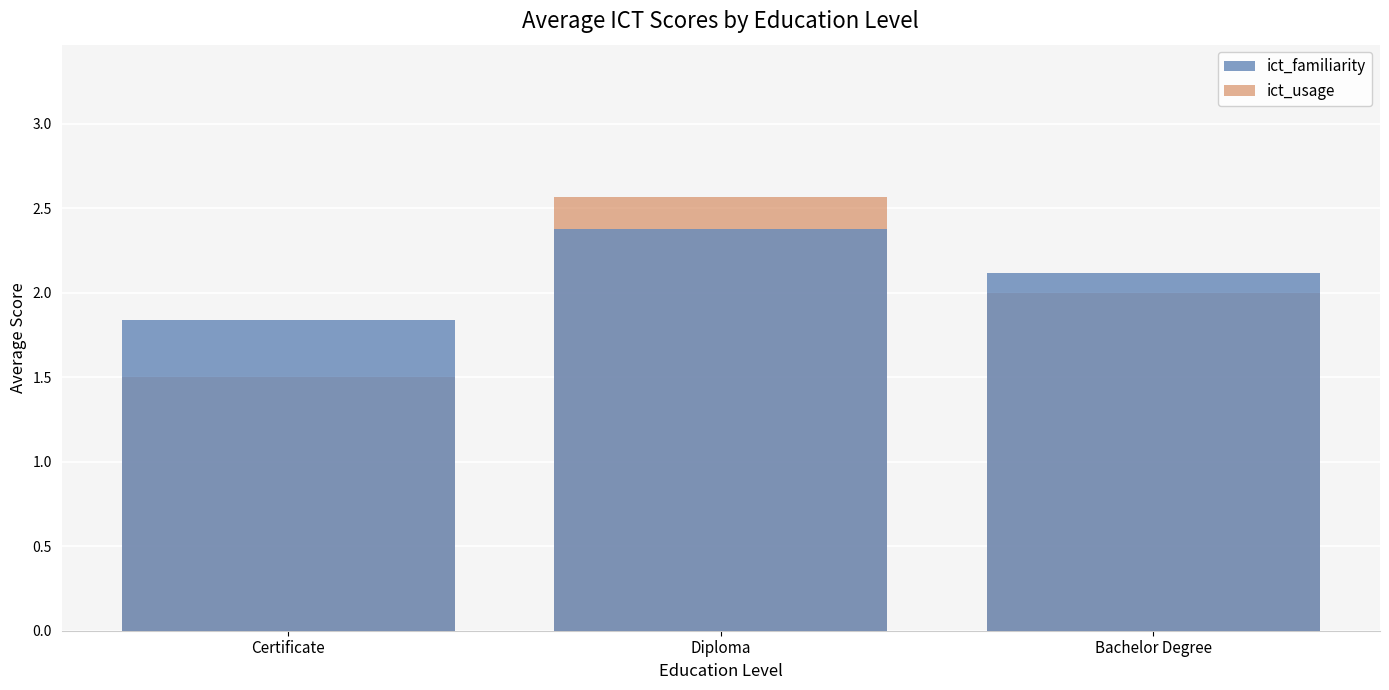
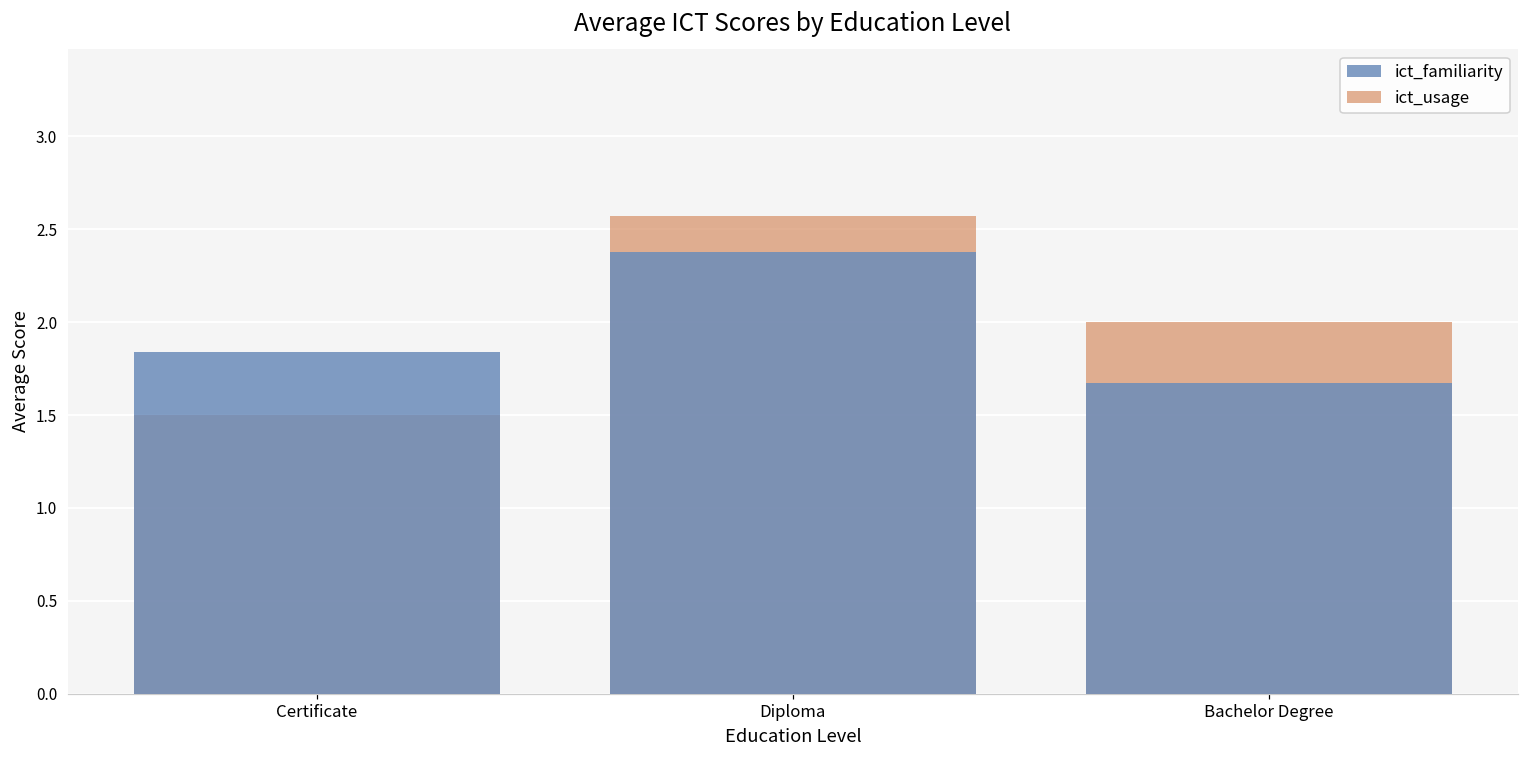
  {
    "ict_familiarity": {
      "Certificate": 1.84,
-     "Bachelor Degree": 2.12
+     "Bachelor Degree": 1.67
    },
    "ict_usage": {
      "Diploma": 2.57
    }
  }
